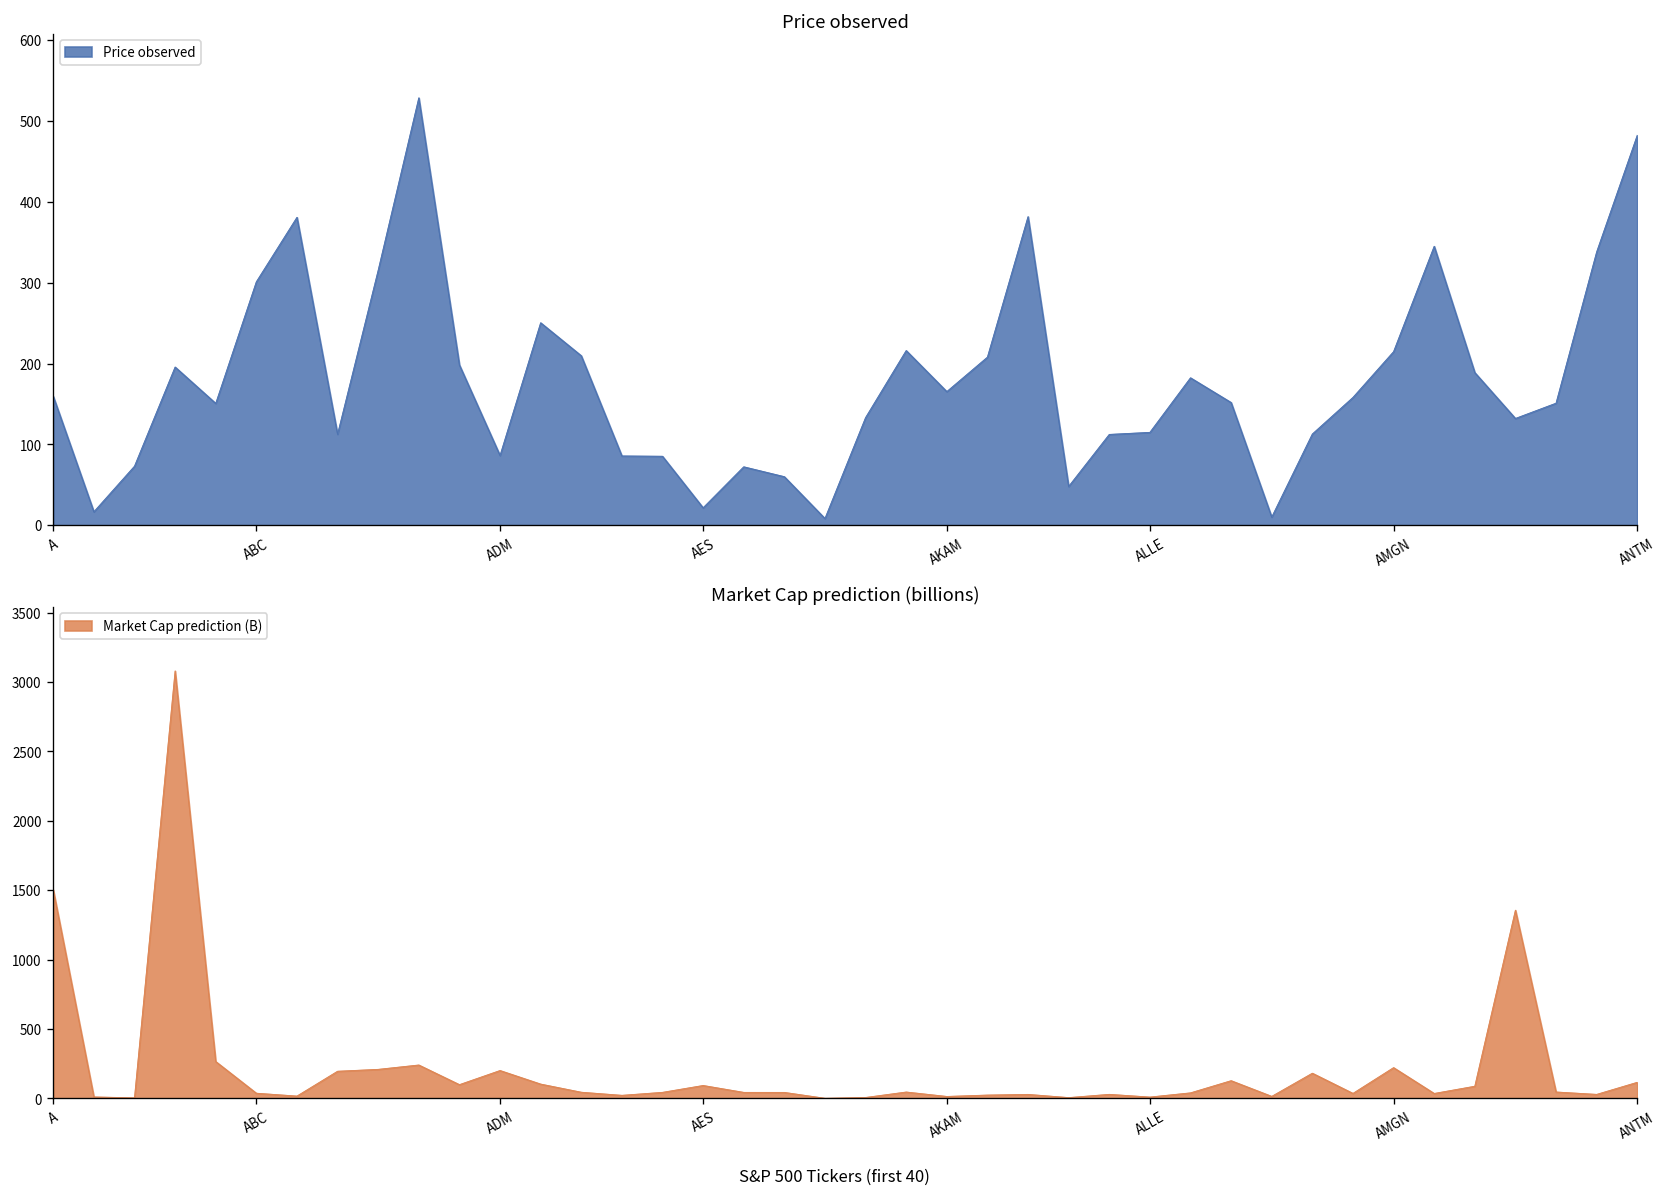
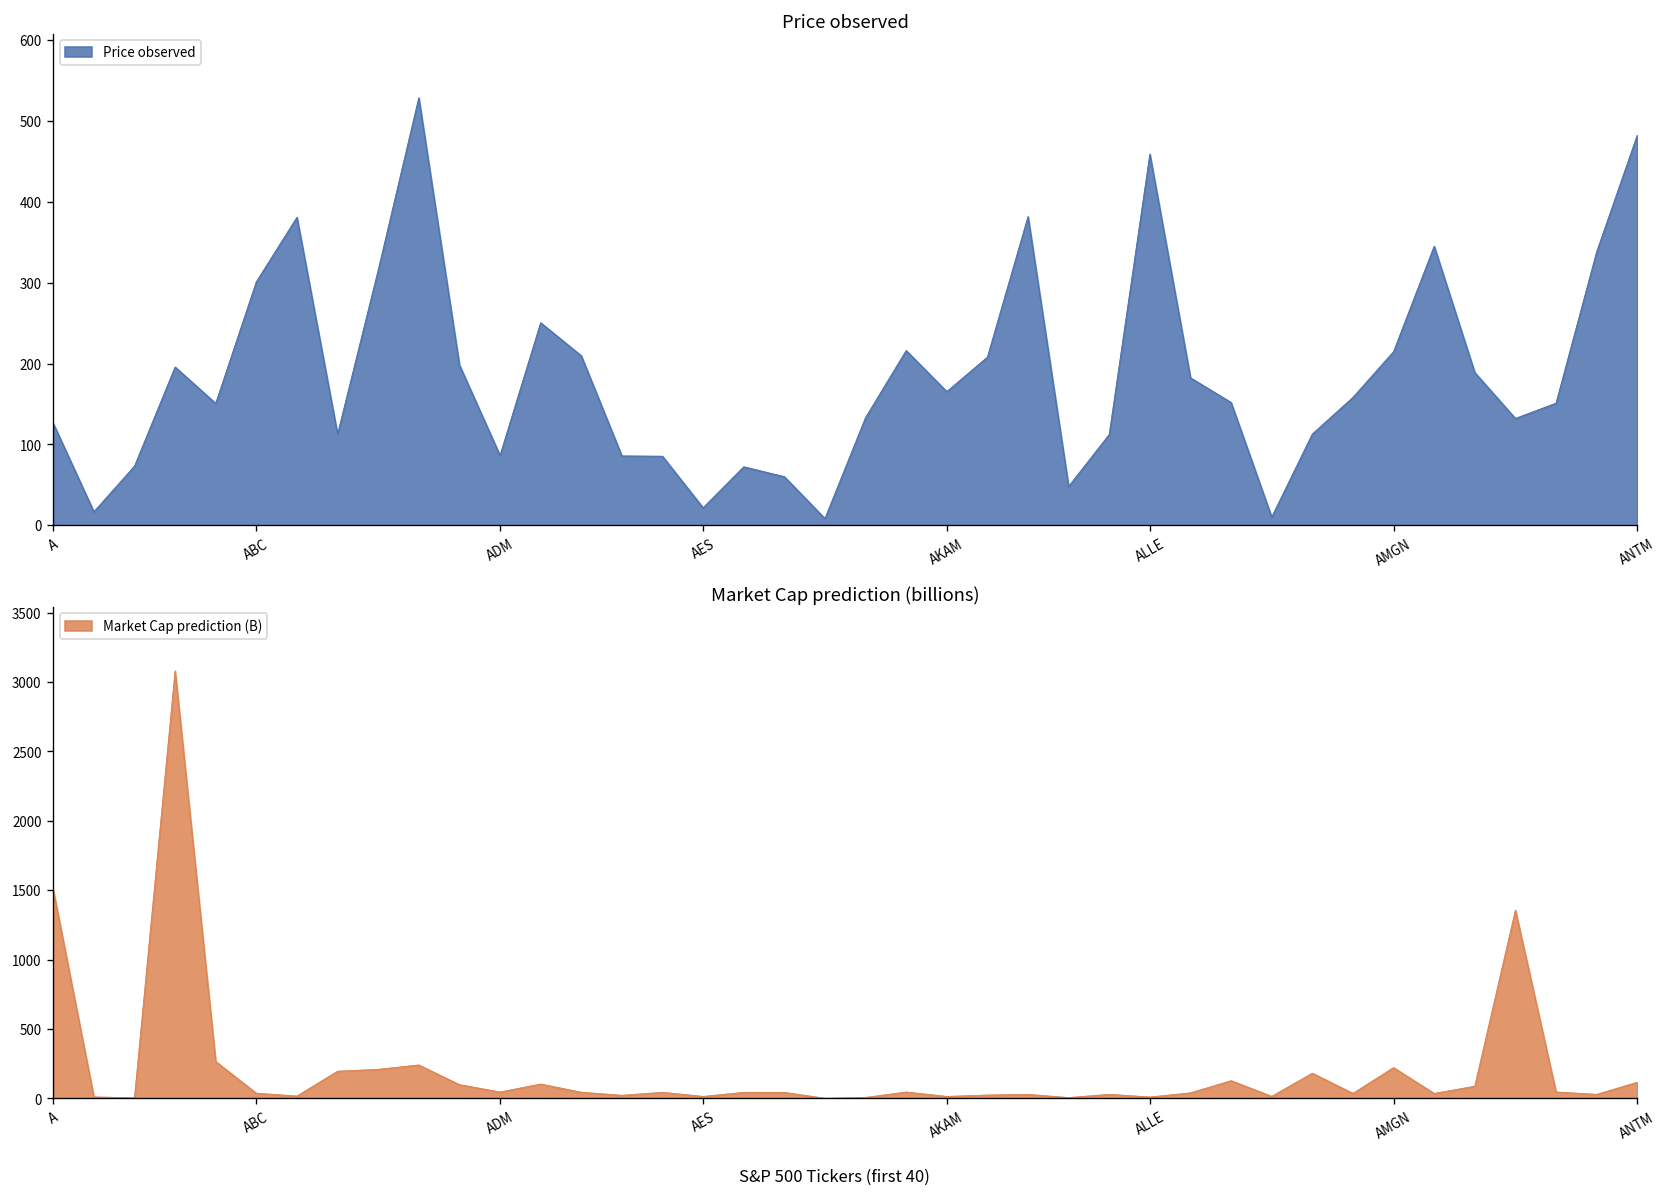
  {
    "Price observed": {
-     "A": 160,
+     "A": 130,
      "ABC": 300,
      "ADM": 90,
      "AES": 20,
      "AKAM": 170,
-     "ALLE": 110,
+     "ALLE": 460,
      "AMGN": 210,
      "ANTM": 480
    },
    "Market Cap prediction (billions)": {
      "A": 1500,
      "ABC": 40,
-     "ADM": 200,
-     "AES": 90,
+     "ADM": 50,
+     "AES": 10,
      "AKAM": 10,
      "ALLE": 10,
      "AMGN": 220,
      "ANTM": 120
    }
  }
